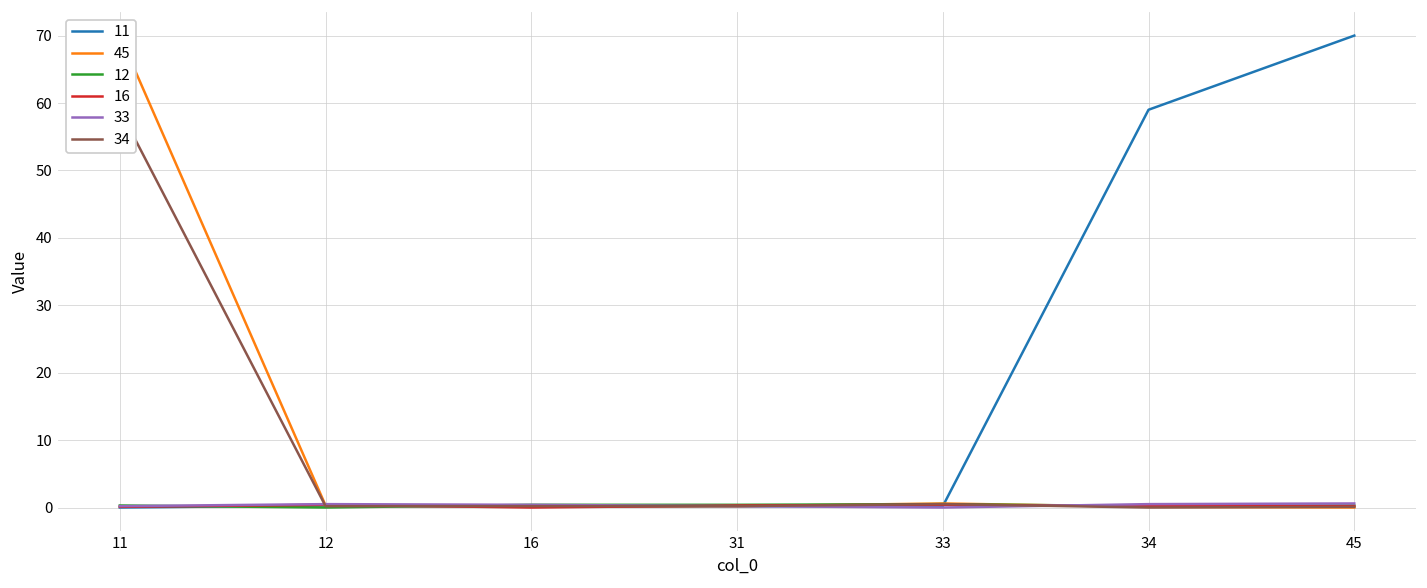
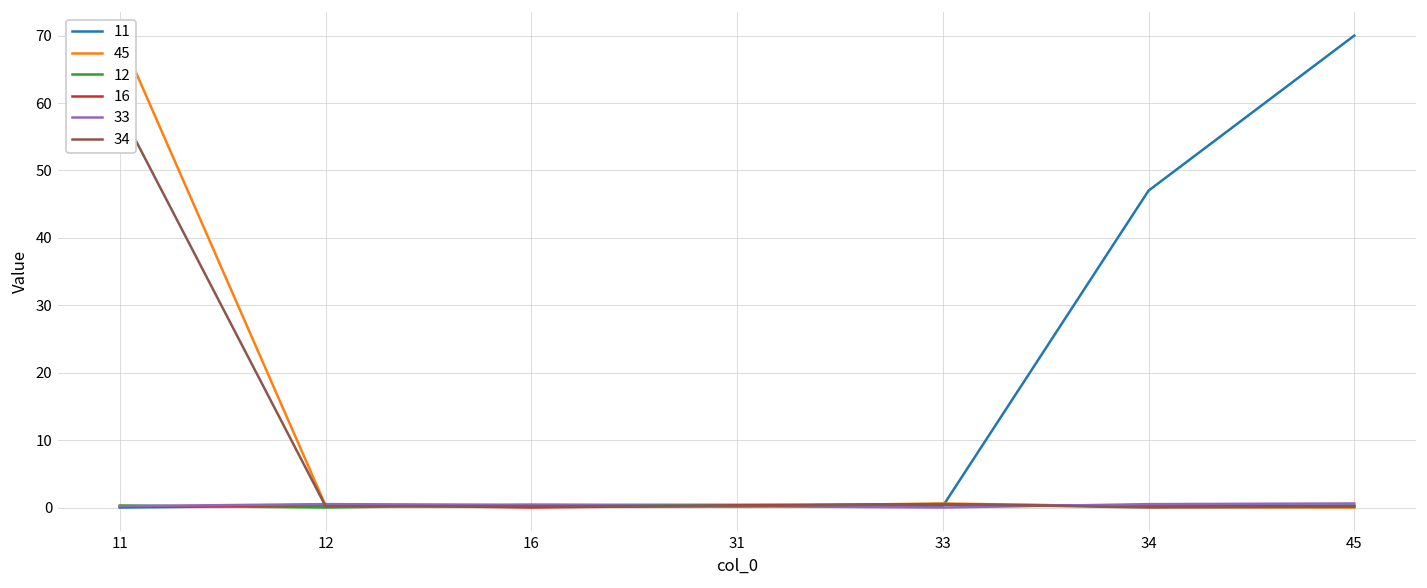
  {
    "11": {
-     "34": 59,
+     "34": 47,
      "45": 70
    }
  }
